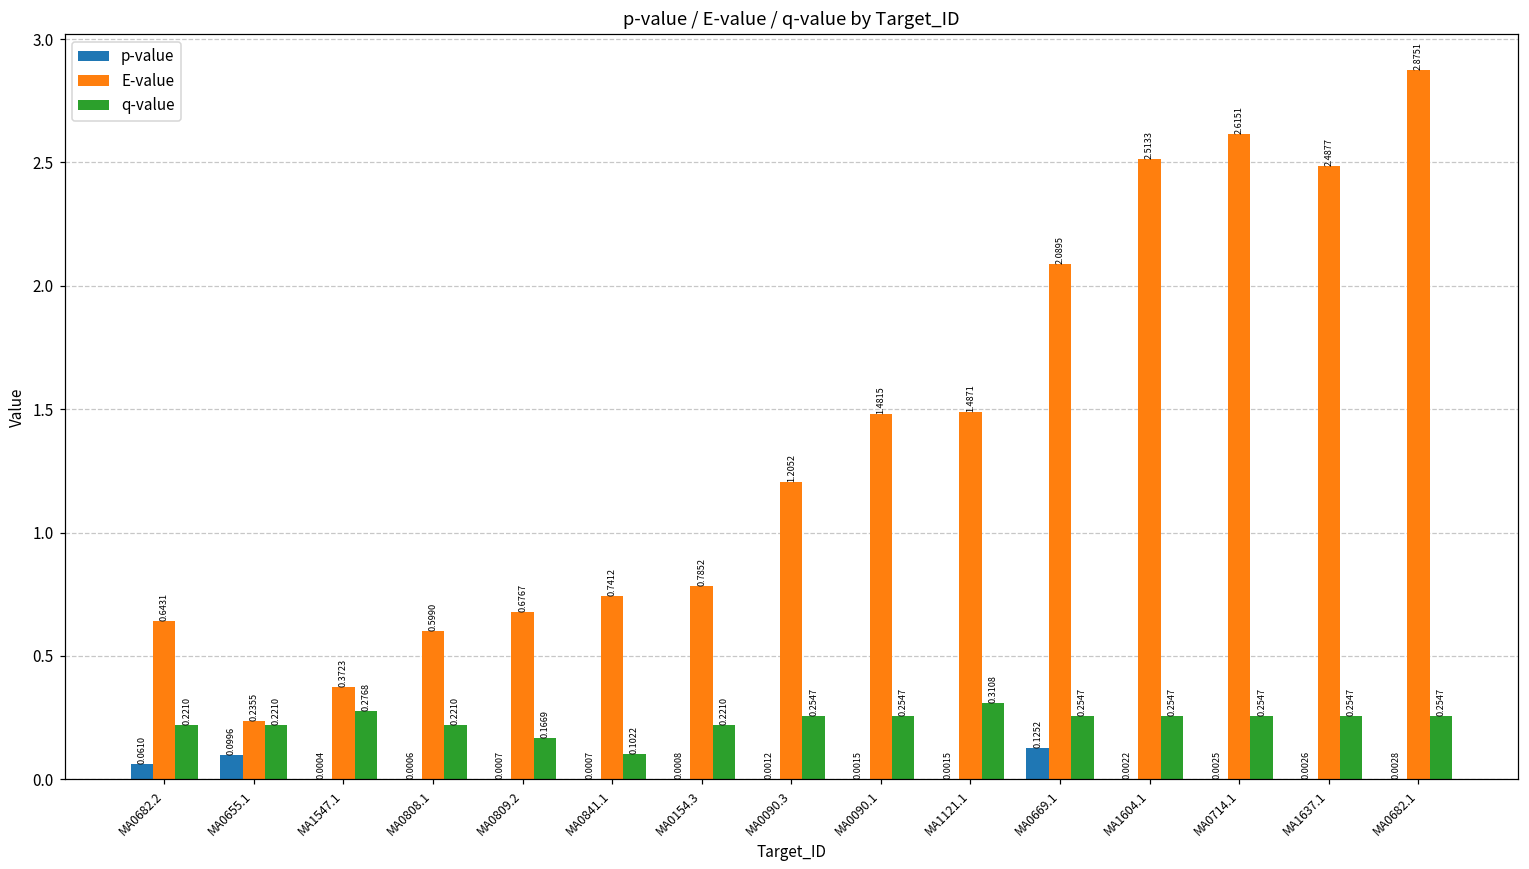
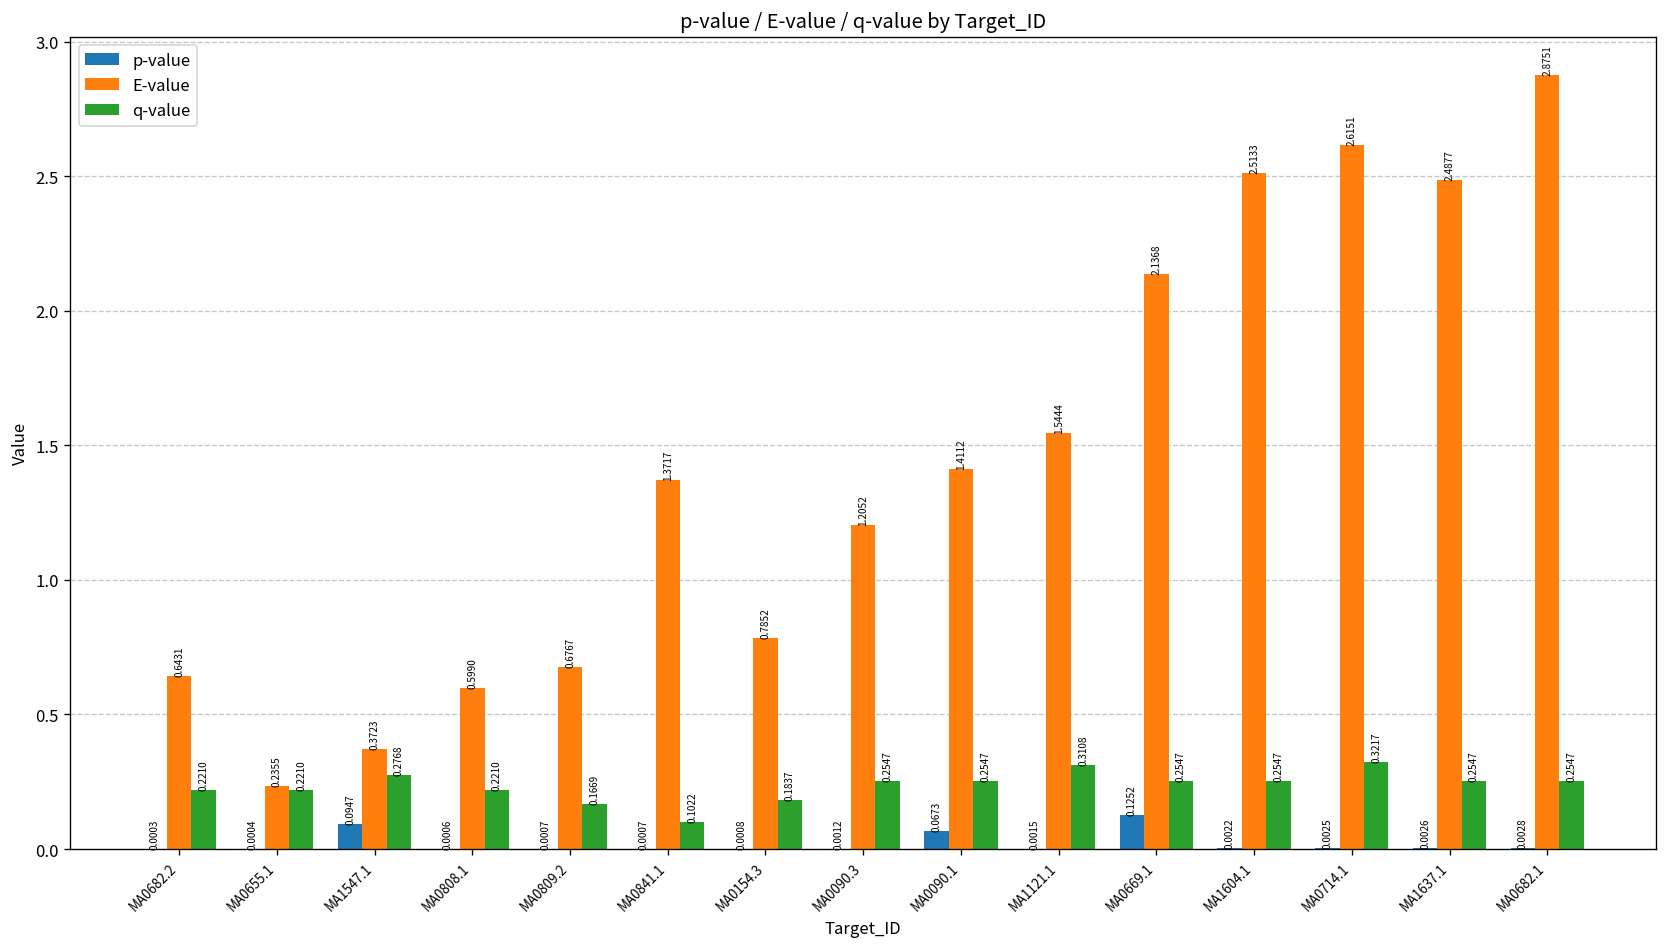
  {
    "p-value": {
-     "MA0682.2": 0.0610,
-     "MA0655.1": 0.0996,
-     "MA1547.1": 0.0004,
+     "MA0682.2": 0.0003,
+     "MA0655.1": 0.0004,
+     "MA1547.1": 0.0947,
      "MA0808.1": 0.0006,
      "MA0809.2": 0.0007,
      "MA0841.1": 0.0007,
      "MA0154.3": 0.0008,
      "MA0090.3": 0.0012,
-     "MA0090.1": 0.0015,
+     "MA0090.1": 0.0673,
      "MA1121.1": 0.0015,
      "MA0669.1": 0.1252,
      "MA1604.1": 0.0022,
      "MA0714.1": 0.0025,
      "MA1637.1": 0.0026,
      "MA0682.1": 0.0028
    },
    "E-value": {
      "MA0682.2": 0.6431,
      "MA0655.1": 0.2355,
      "MA1547.1": 0.3723,
      "MA0808.1": 0.5990,
      "MA0809.2": 0.6767,
-     "MA0841.1": 0.7412,
+     "MA0841.1": 1.3717,
      "MA0154.3": 0.7852,
      "MA0090.3": 1.2052,
-     "MA0090.1": 1.4815,
-     "MA1121.1": 1.4871,
-     "MA0669.1": 2.0895,
+     "MA0090.1": 1.4112,
+     "MA1121.1": 1.5444,
+     "MA0669.1": 2.1368,
      "MA1604.1": 2.5133,
      "MA0714.1": 2.6151,
      "MA1637.1": 2.4877,
      "MA0682.1": 2.8751
    },
    "q-value": {
      "MA0682.2": 0.2210,
      "MA0655.1": 0.2210,
      "MA1547.1": 0.2768,
      "MA0808.1": 0.2210,
      "MA0809.2": 0.1669,
      "MA0841.1": 0.1022,
-     "MA0154.3": 0.2210,
+     "MA0154.3": 0.1837,
      "MA0090.3": 0.2547,
      "MA0090.1": 0.2547,
      "MA1121.1": 0.3108,
      "MA0669.1": 0.2547,
      "MA1604.1": 0.2547,
-     "MA0714.1": 0.2547,
+     "MA0714.1": 0.3217,
      "MA1637.1": 0.2547,
      "MA0682.1": 0.2547
    }
  }
